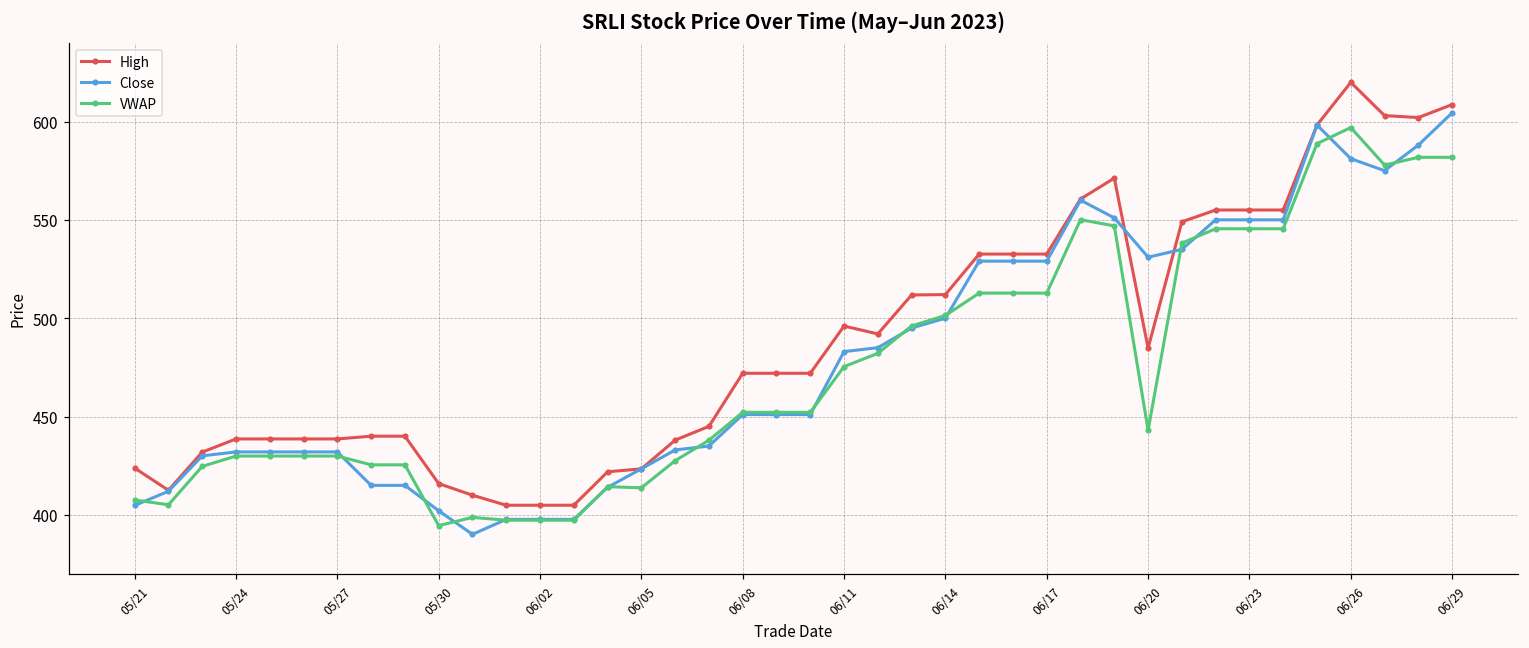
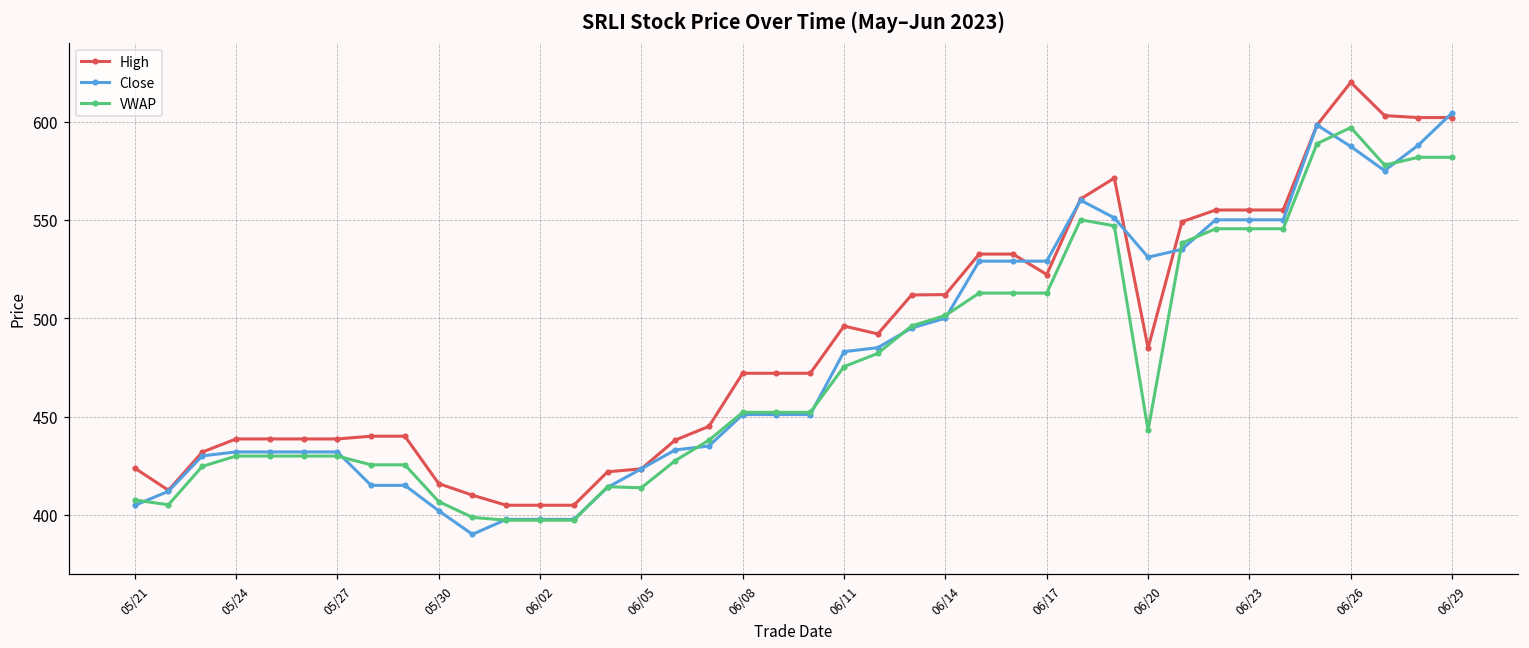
  {
    "High": {
      "05/21": 424,
      "05/24": 439,
      "05/27": 439,
      "05/30": 416,
      "06/02": 405,
      "06/08": 472,
      "06/11": 496,
      "06/14": 512,
-     "06/17": 533,
+     "06/17": 522,
      "06/20": 485,
      "06/23": 555,
      "06/26": 620,
-     "06/29": 609
+     "06/29": 602
    },
    "Close": {
      "05/21": 405,
      "05/24": 432,
      "05/27": 432,
      "05/30": 402,
      "06/11": 483,
      "06/17": 529,
      "06/20": 531,
      "06/23": 550,
-     "06/26": 581,
+     "06/26": 587,
      "06/29": 604
    },
    "VWAP": {
      "05/21": 408,
      "05/24": 430,
      "05/27": 430,
-     "05/30": 395,
+     "05/30": 407,
      "06/05": 414,
      "06/11": 475,
      "06/17": 513,
      "06/20": 443,
      "06/23": 545,
      "06/26": 597,
      "06/29": 582
    }
  }
